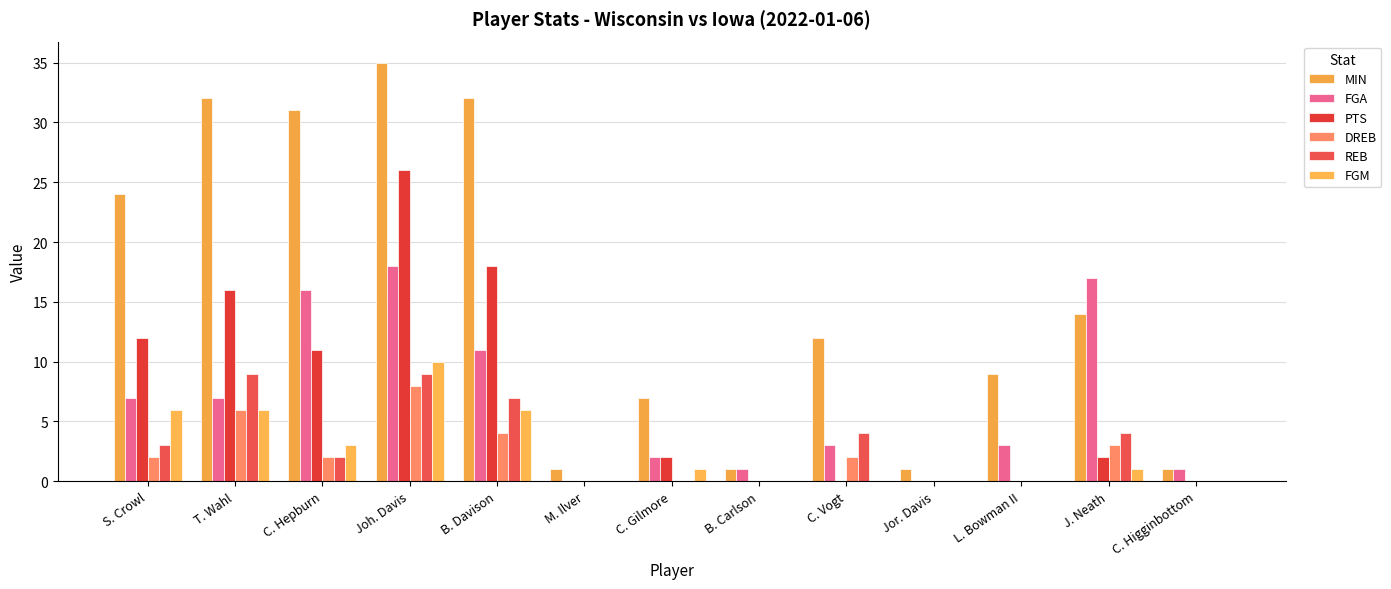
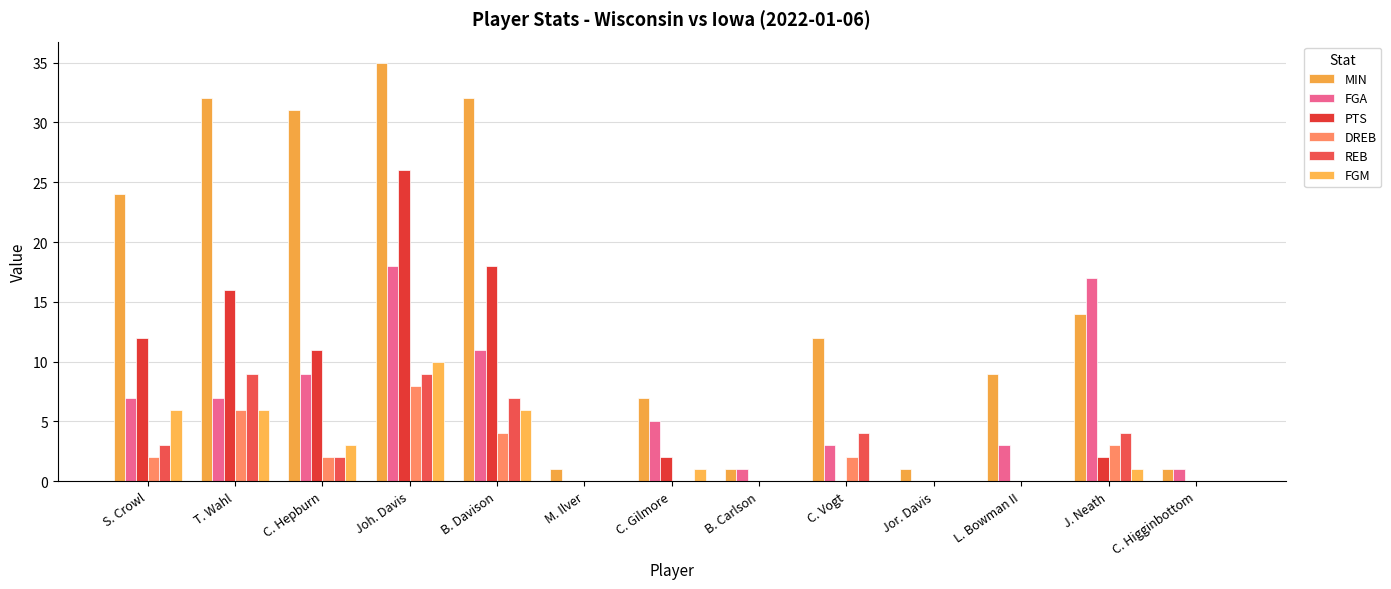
  {
    "FGA": {
      "S. Crowl": 7,
      "T. Wahl": 7,
-     "C. Hepburn": 16,
+     "C. Hepburn": 9,
      "Joh. Davis": 18,
      "B. Davison": 11,
      "M. Ilver": 0,
-     "C. Gilmore": 2,
+     "C. Gilmore": 5,
      "B. Carlson": 1,
      "C. Vogt": 3,
      "Jor. Davis": 0,
      "L. Bowman II": 3,
      "J. Neath": 17,
      "C. Higginbottom": 1
    }
  }
